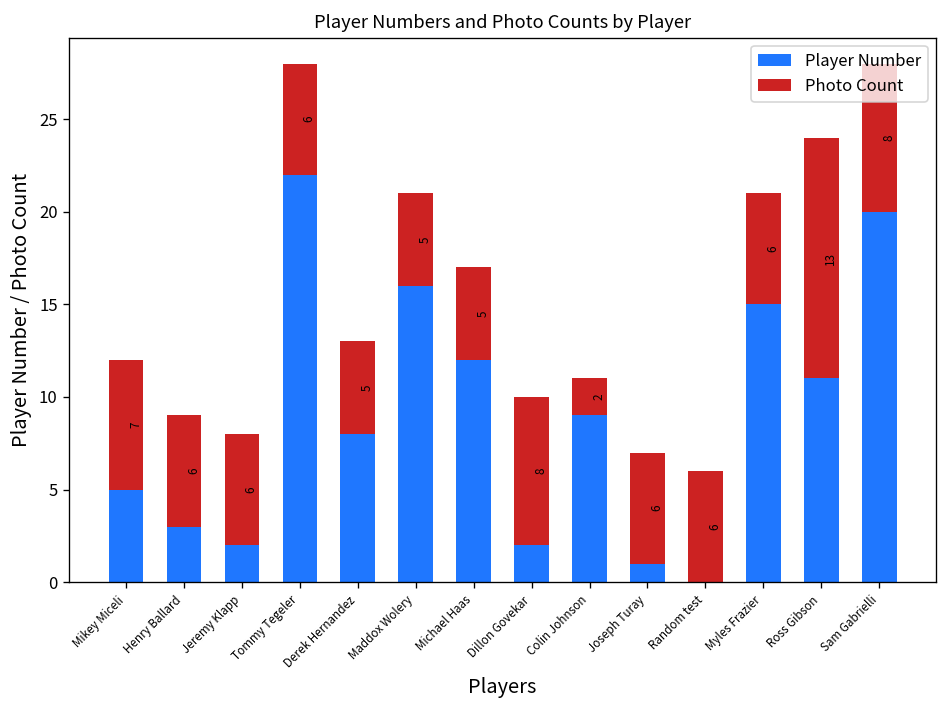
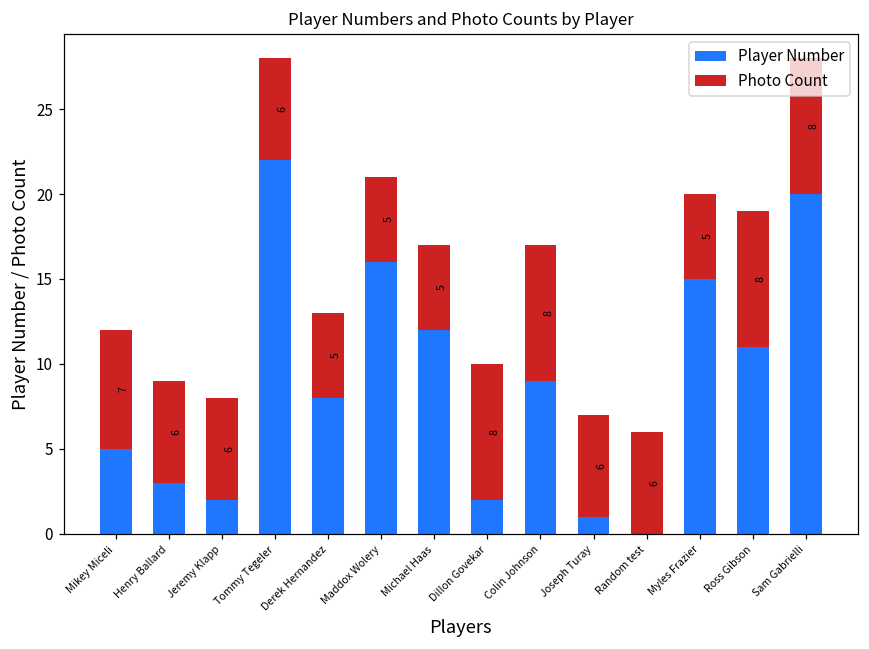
  {
    "Player Number": {
      "Mikey Miceli": 5.0,
      "Henry Ballard": 3.0,
      "Jeremy Klapp": 2.0,
      "Tommy Tegeler": 22.0,
      "Derek Hernandez": 8.0,
      "Maddox Wolery": 16.0,
      "Michael Haas": 12.0,
      "Dillon Govekar": 2.0,
      "Colin Johnson": 9.0,
      "Joseph Turay": 1.0,
      "Random test": 0.0,
      "Myles Frazier": 15.0,
      "Ross Gibson": 11.0,
      "Sam Gabrielli": 20.0
    },
    "Photo Count": {
      "Mikey Miceli": 7,
      "Henry Ballard": 6,
      "Jeremy Klapp": 6,
      "Tommy Tegeler": 6,
      "Derek Hernandez": 5,
      "Maddox Wolery": 5,
      "Michael Haas": 5,
      "Dillon Govekar": 8,
-     "Colin Johnson": 2,
+     "Colin Johnson": 8,
      "Joseph Turay": 6,
      "Random test": 6,
-     "Myles Frazier": 6,
-     "Ross Gibson": 13
+     "Myles Frazier": 5,
+     "Ross Gibson": 8
    }
  }
